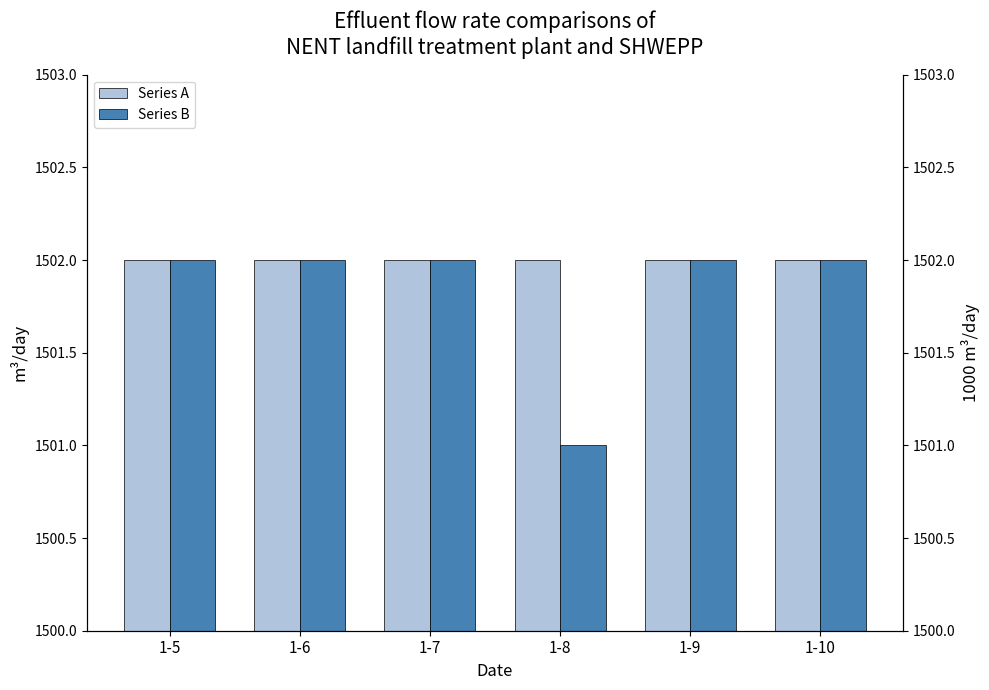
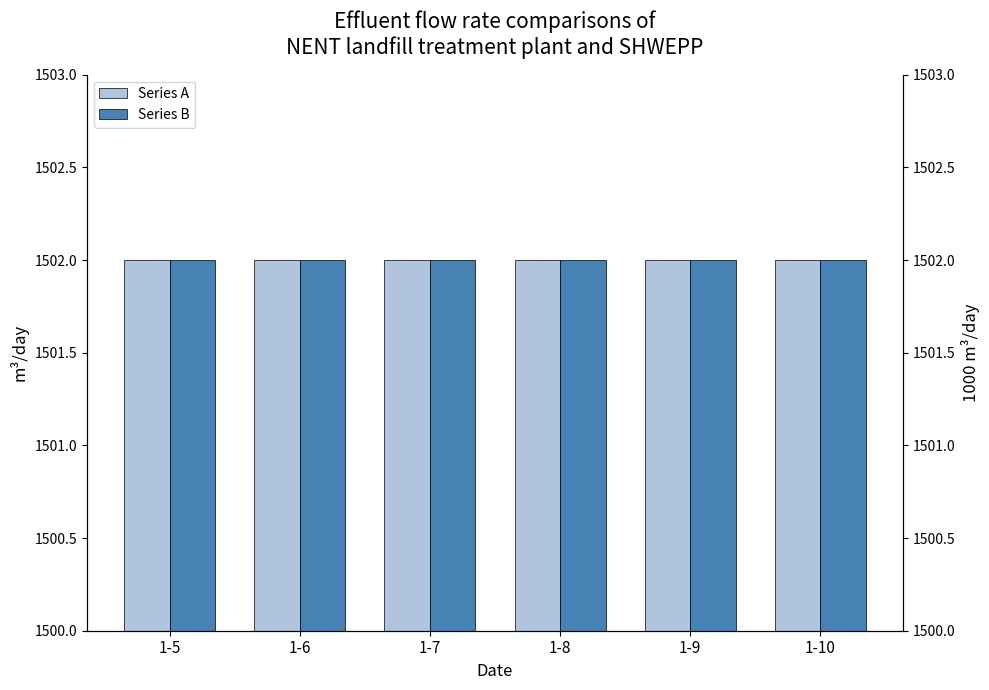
  {
    "Series A": {
      "1-5": 1502,
      "1-6": 1502,
      "1-7": 1502,
      "1-8": 1502,
      "1-9": 1502,
      "1-10": 1502
    },
    "Series B": {
      "1-5": 1502,
      "1-6": 1502,
      "1-7": 1502,
-     "1-8": 1501,
+     "1-8": 1502,
      "1-9": 1502,
      "1-10": 1502
    }
  }
